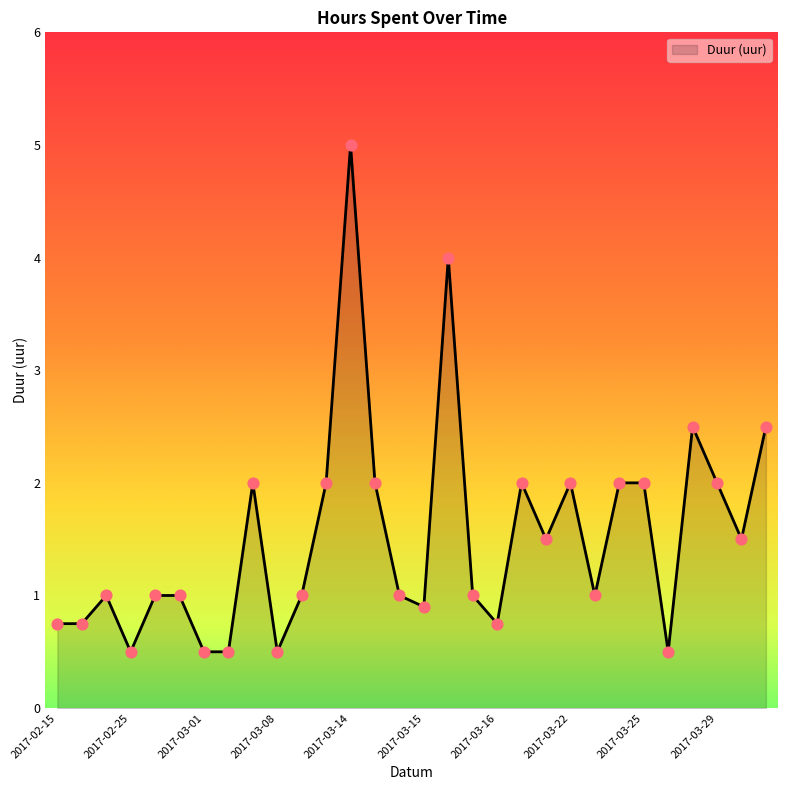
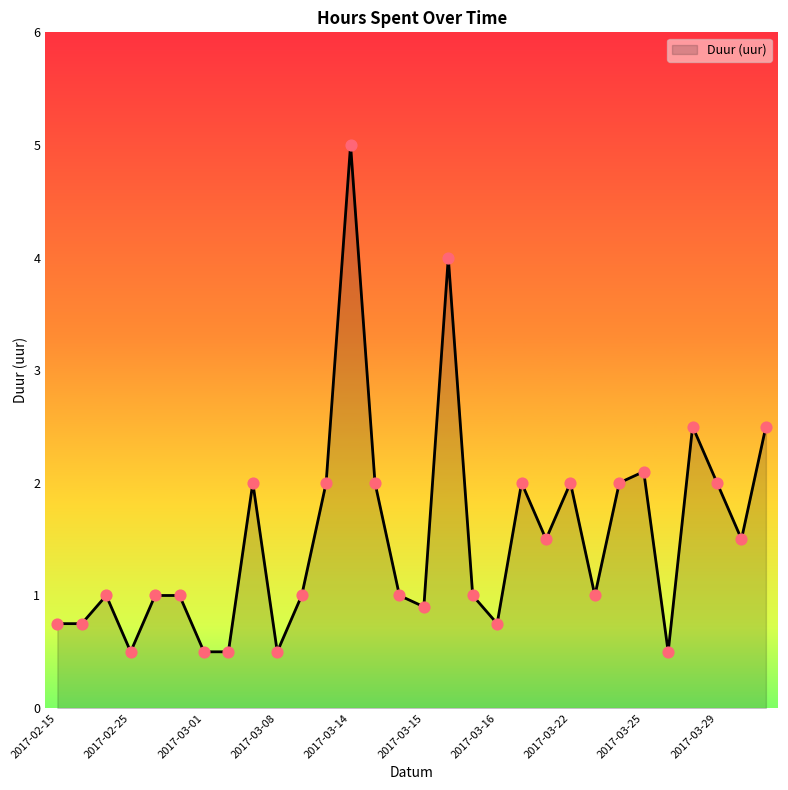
  {
    "2017-02-25": 0.5,
    "2017-03-08": 0.5,
    "2017-03-15": 0.9,
-   "2017-03-25": 2.0
+   "2017-03-25": 2.1
  }
